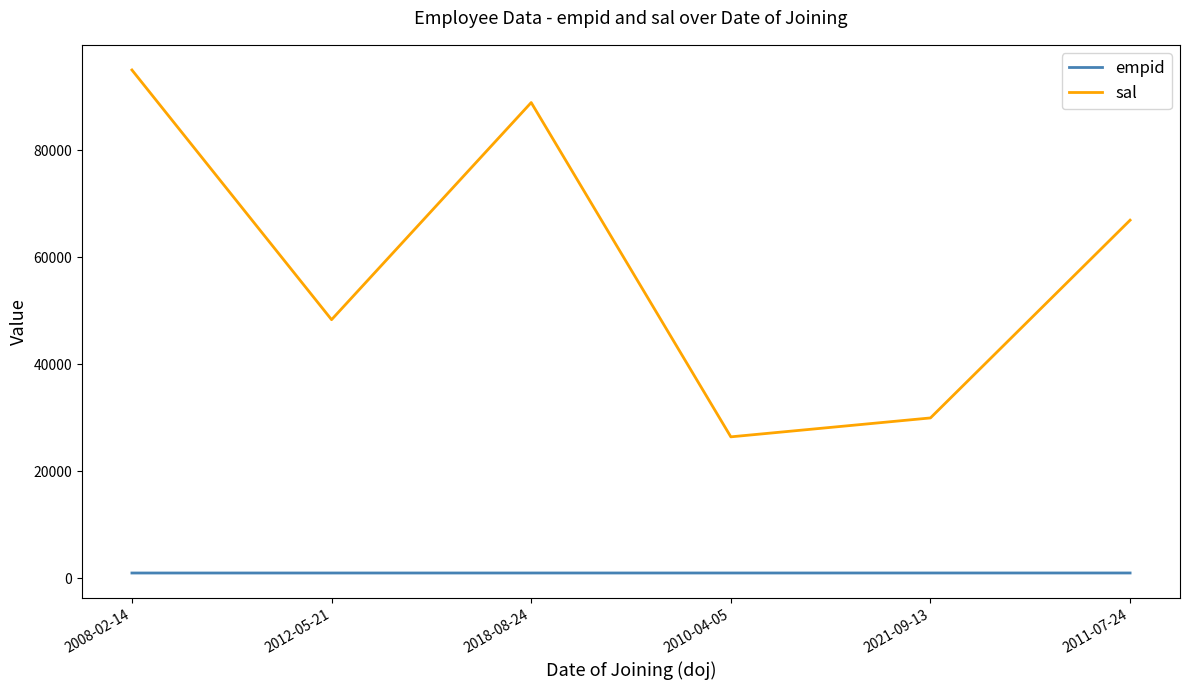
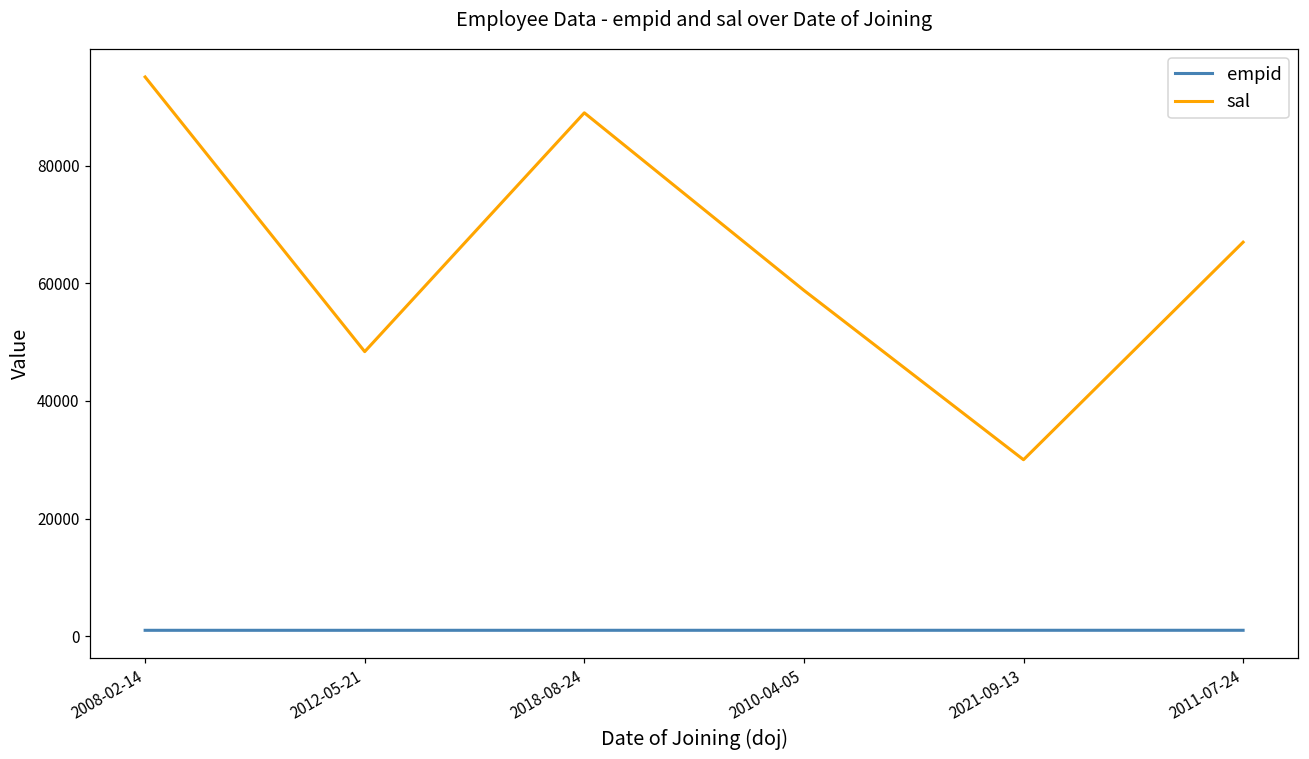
  {
    "empid": {
      "2008-02-14": 1000,
      "2012-05-21": 1000,
      "2018-08-24": 1000,
      "2010-04-05": 1000,
      "2021-09-13": 1000,
      "2011-07-24": 1000
    },
    "sal": {
      "2008-02-14": 95000,
      "2012-05-21": 48000,
      "2018-08-24": 89000,
-     "2010-04-05": 26000,
+     "2010-04-05": 59000,
      "2021-09-13": 30000,
      "2011-07-24": 67000
    }
  }
